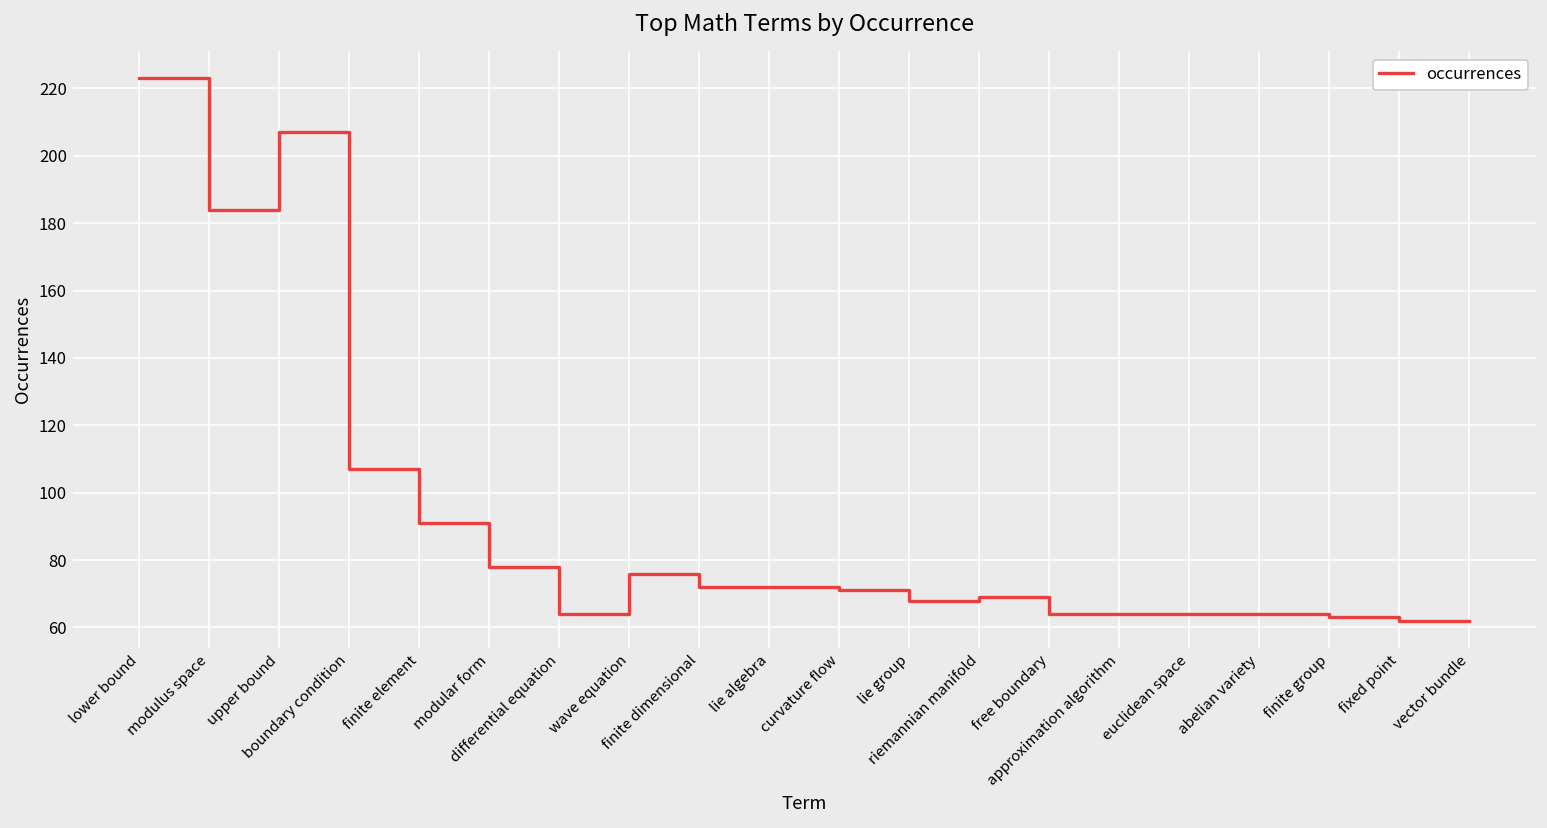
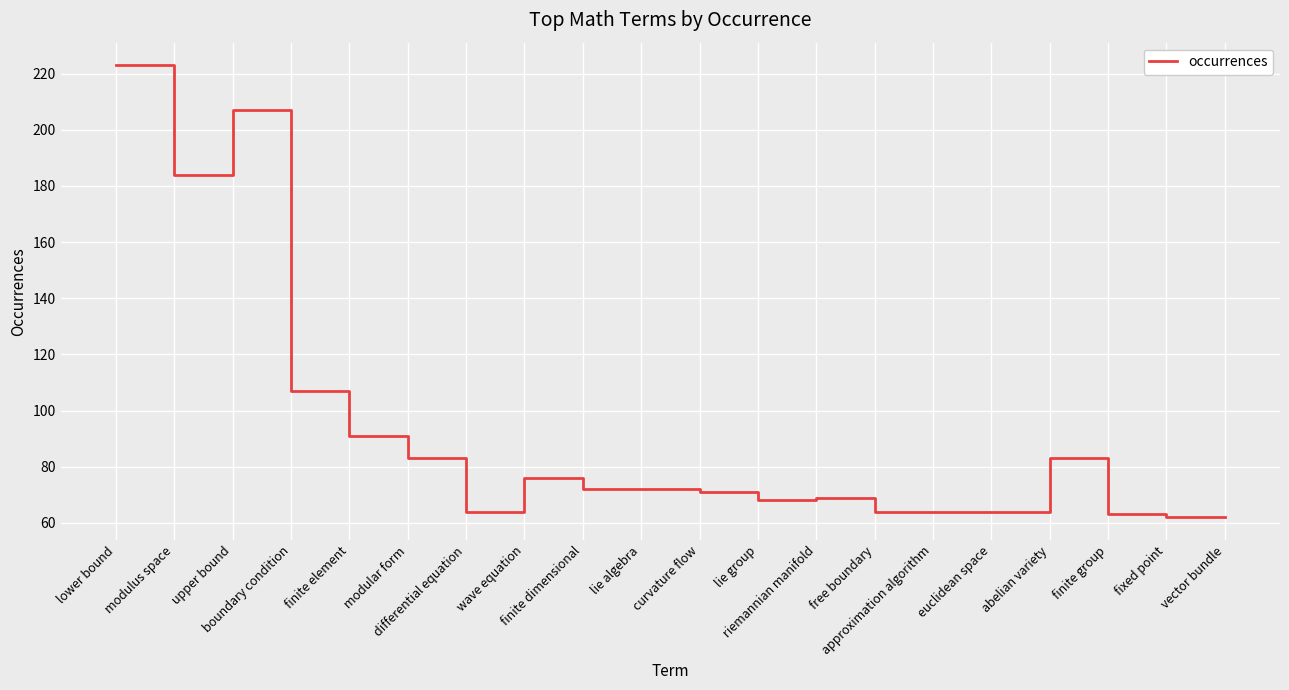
  {
    "lower bound": 223,
    "modulus space": 184,
    "upper bound": 207,
    "boundary condition": 107,
    "finite element": 91,
-   "modular form": 78,
+   "modular form": 83,
    "differential equation": 64,
    "wave equation": 76,
    "finite dimensional": 72,
    "lie algebra": 72,
    "curvature flow": 71,
    "lie group": 68,
    "riemannian manifold": 69,
    "free boundary": 64,
    "approximation algorithm": 64,
    "euclidean space": 64,
-   "abelian variety": 64,
+   "abelian variety": 83,
    "finite group": 63,
    "fixed point": 62,
    "vector bundle": 62
  }
